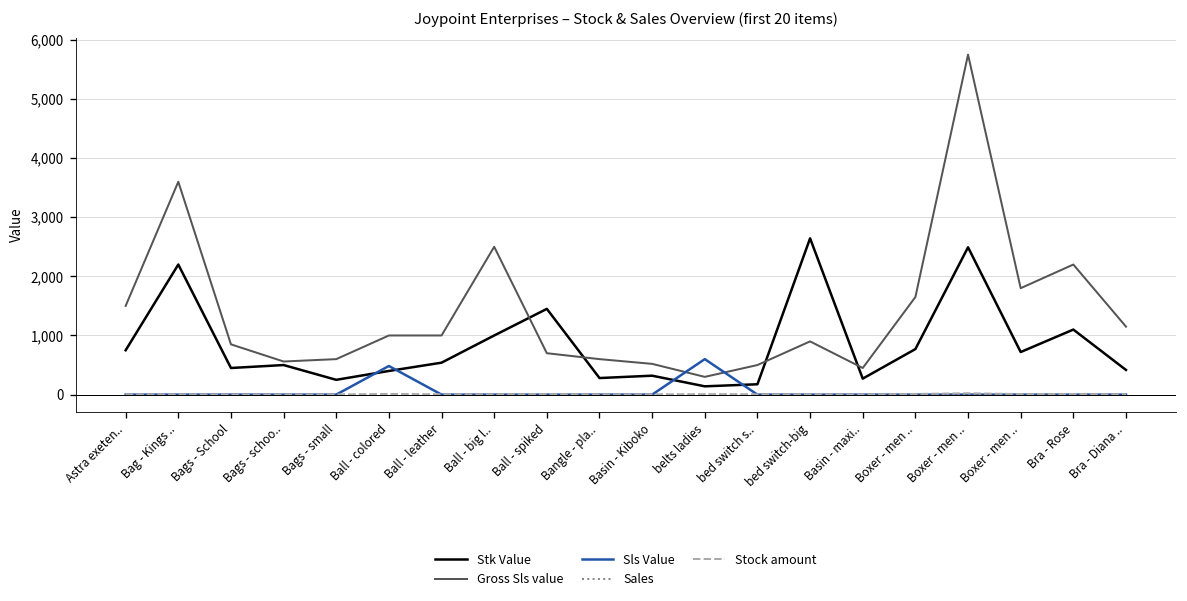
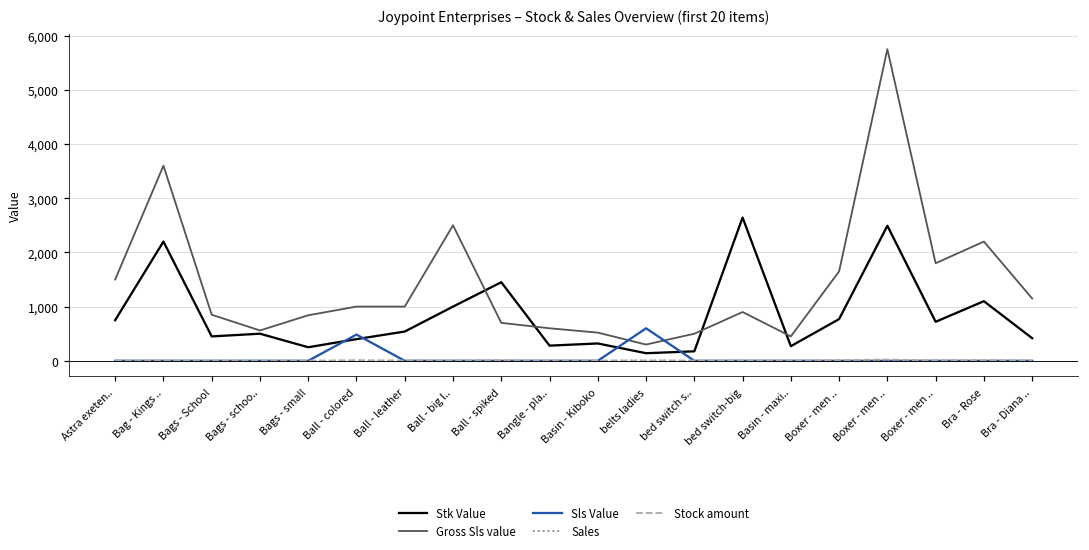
  {
    "Stk Value": {
      "Astra exeten..": "800",
      "Bag - Kings ..": "2,200",
      "Bags - School": "500",
      "Bags - schoo..": "500",
      "Bags - small": "300",
      "Ball - colored": "400",
      "Ball - leather": "500",
      "Ball - big l..": "1,000",
      "Ball - spiked": "1,500",
      "Bangle - pla..": "300",
      "Basin - Kiboko": "300",
      "belts ladies": "100",
      "bed switch s..": "200",
      "bed switch-big": "2,600",
      "Basin - maxi..": "300",
      "Bra - Rose": "1,100",
      "Bra - Diana ..": "400"
    },
    "Gross Sls value": {
      "Astra exeten..": "1,500",
      "Bag - Kings ..": "3,600",
      "Bags - School": "900",
      "Bags - schoo..": "600",
-     "Bags - small": "600",
+     "Bags - small": "800",
      "Ball - colored": "1,000",
      "Ball - leather": "1,000",
      "Ball - big l..": "2,500",
      "Ball - spiked": "700",
      "Bangle - pla..": "600",
      "Basin - Kiboko": "500",
      "belts ladies": "300",
      "bed switch s..": "500",
      "bed switch-big": "900",
      "Basin - maxi..": "500",
      "Bra - Rose": "2,200",
      "Bra - Diana ..": "1,200"
    },
    "Sls Value": {
      "Ball - colored": "500",
      "belts ladies": "600"
    }
  }
